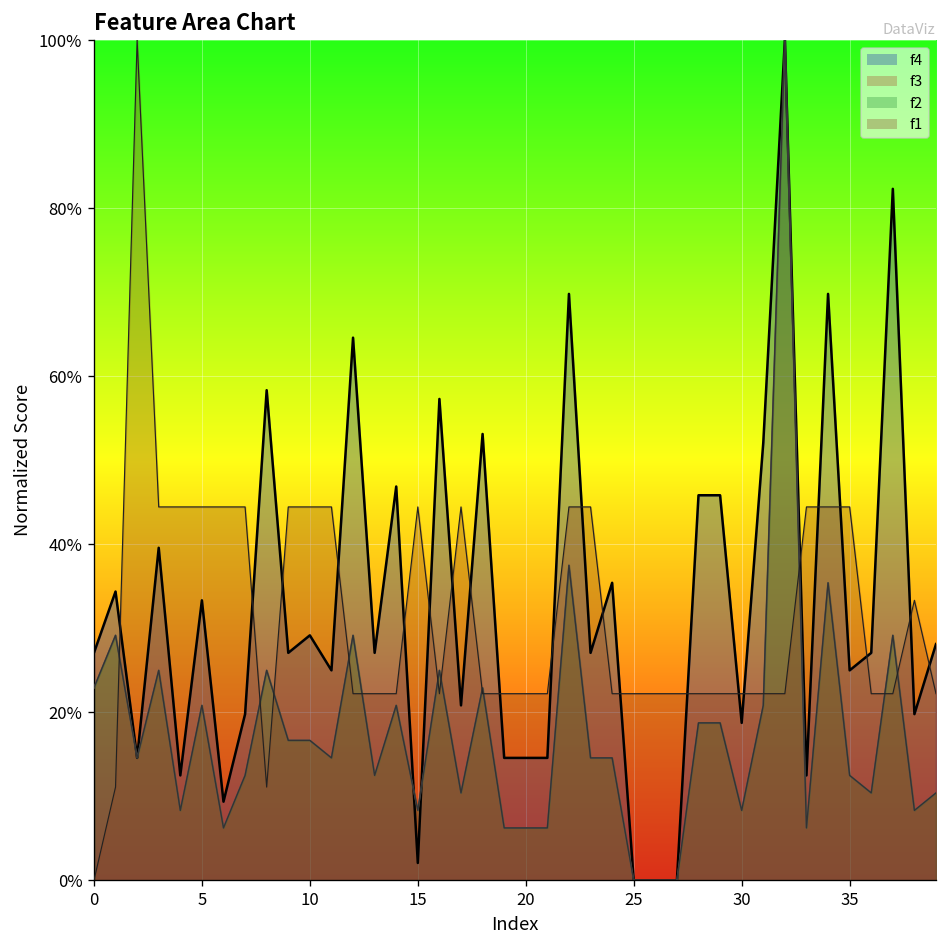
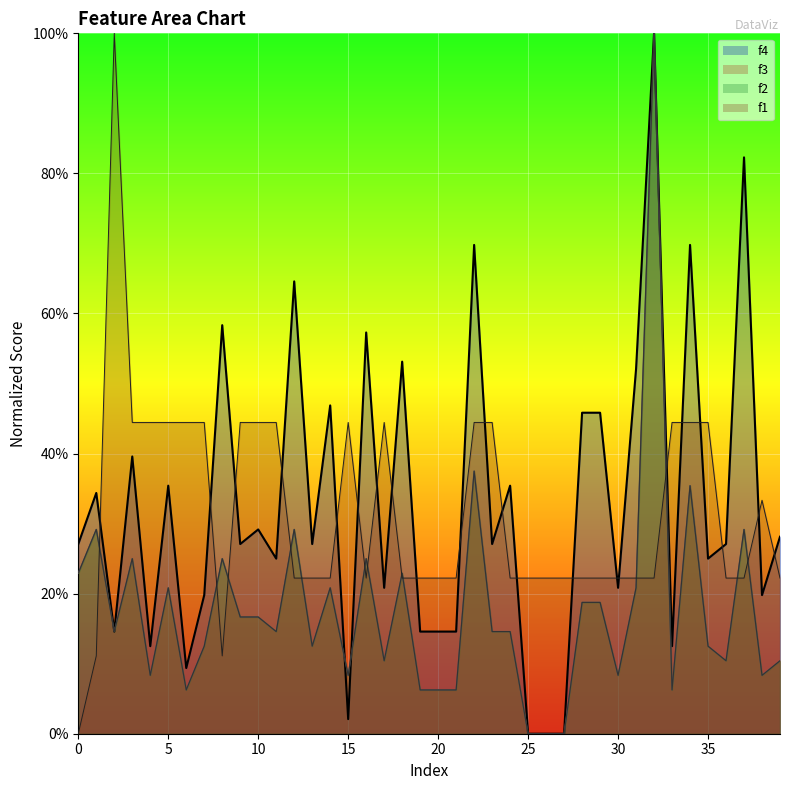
  {
    "f4": {
      "0": "27%",
-     "5": "33%",
+     "5": "35%",
      "10": "29%",
      "15": "2%",
      "20": "15%",
-     "30": "19%",
+     "30": "21%",
      "35": "25%"
    }
  }
